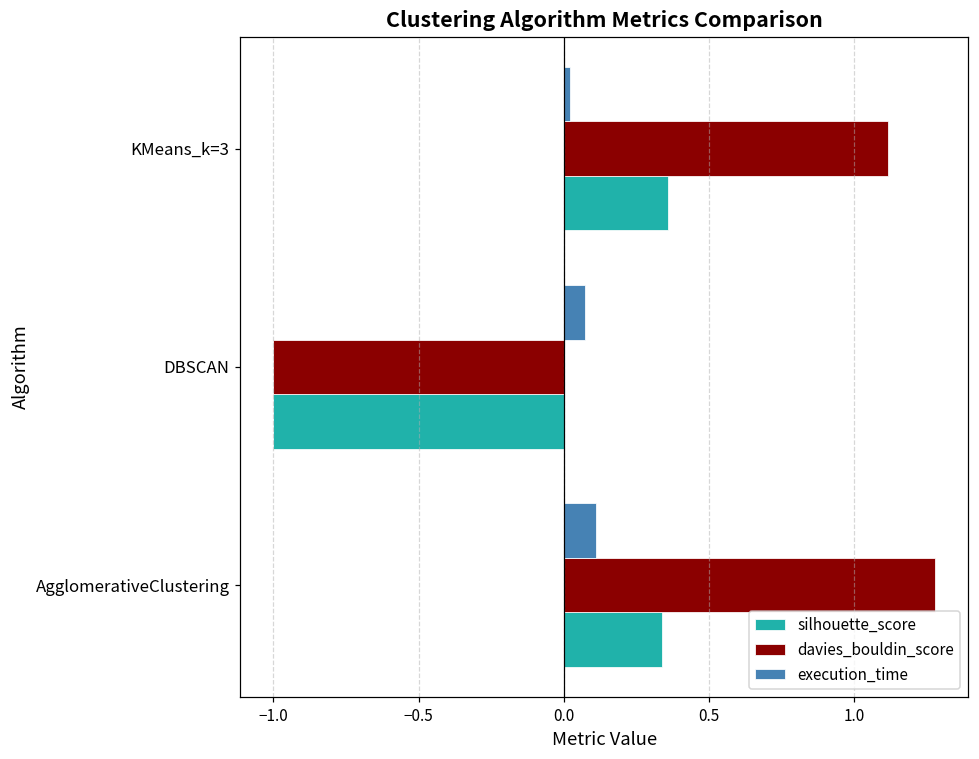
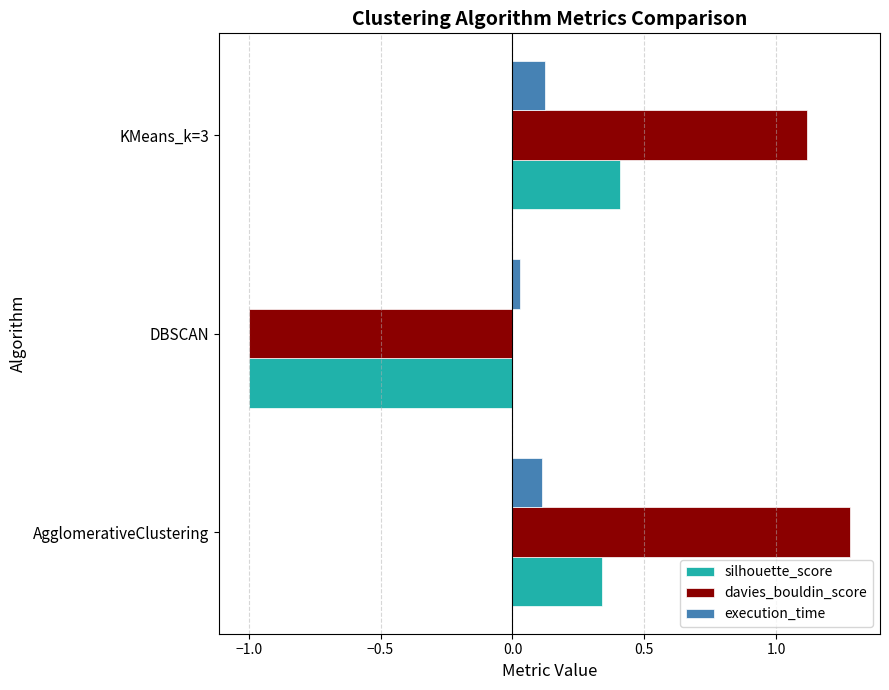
  {
    "silhouette_score": {
-     "KMeans_k=3": 0.36,
+     "KMeans_k=3": 0.41,
      "DBSCAN": -1.00,
      "AgglomerativeClustering": 0.34
    },
    "davies_bouldin_score": {
      "KMeans_k=3": 1.12,
      "DBSCAN": -1.00,
      "AgglomerativeClustering": 1.28
    },
    "execution_time": {
-     "KMeans_k=3": 0.02,
-     "DBSCAN": 0.07,
+     "KMeans_k=3": 0.12,
+     "DBSCAN": 0.03,
      "AgglomerativeClustering": 0.11
    }
  }
